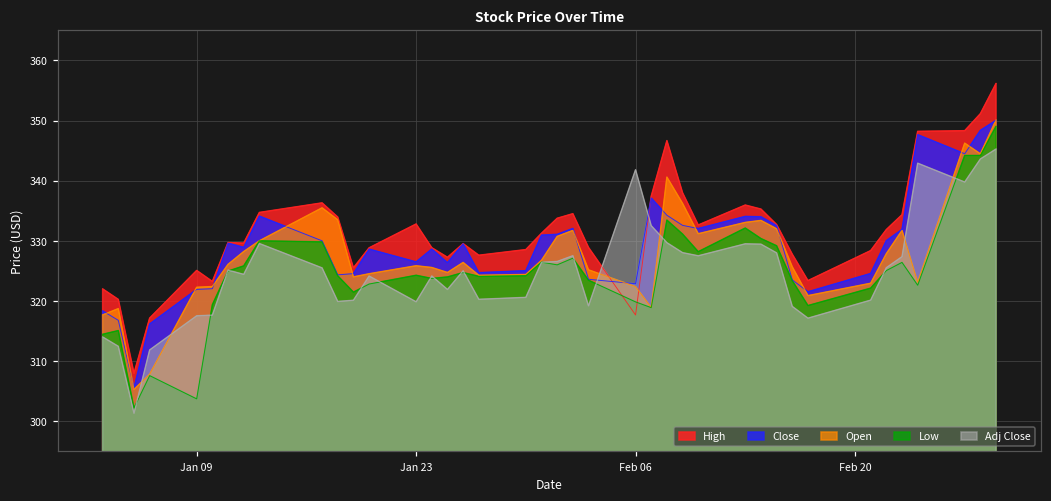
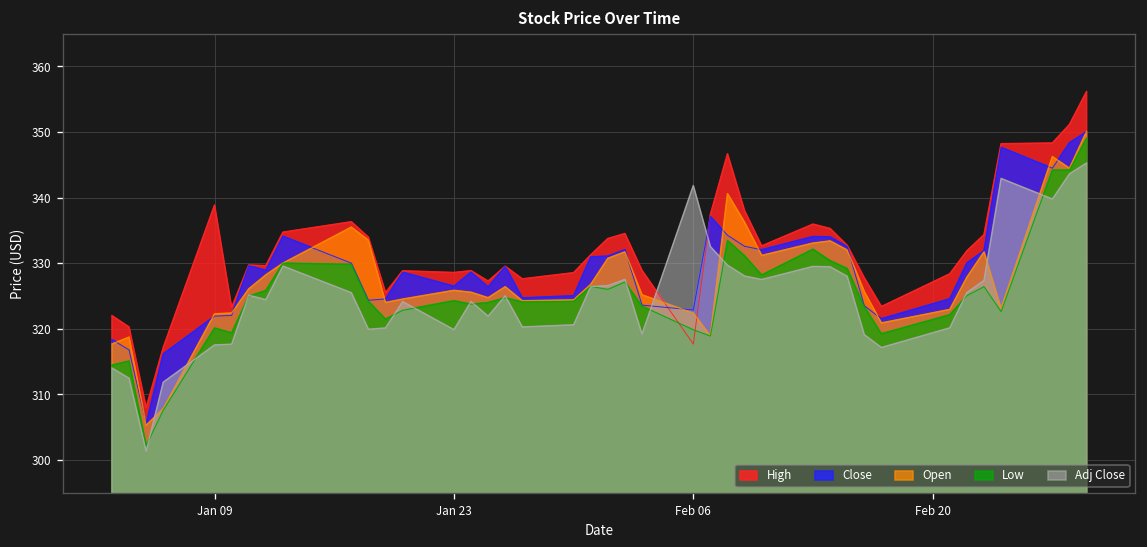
  {
    "High": {
-     "Jan 09": 325,
-     "Jan 23": 333,
+     "Jan 09": 339,
+     "Jan 23": 329,
      "Feb 06": 318
    },
    "Close": {
      "Jan 23": 326,
      "Feb 06": 323
    },
    "Open": {
      "Jan 23": 326,
      "Feb 06": 322
    },
    "Low": {
-     "Jan 09": 304,
+     "Jan 09": 320,
      "Jan 23": 324,
      "Feb 06": 320
    },
    "Adj Close": {
      "Jan 09": 318,
      "Jan 23": 320,
      "Feb 06": 342
    }
  }
